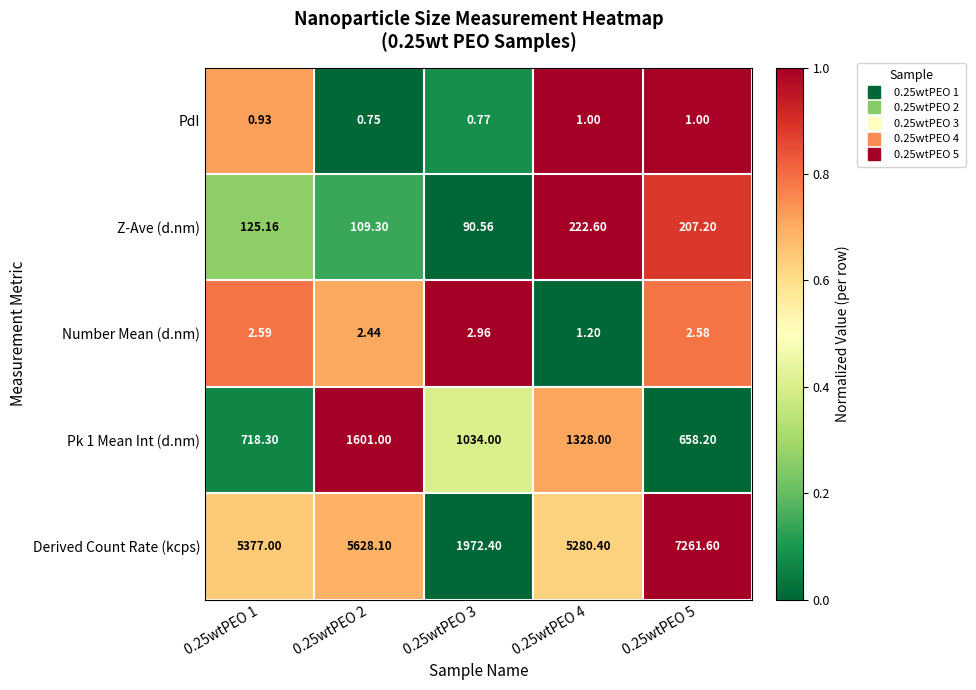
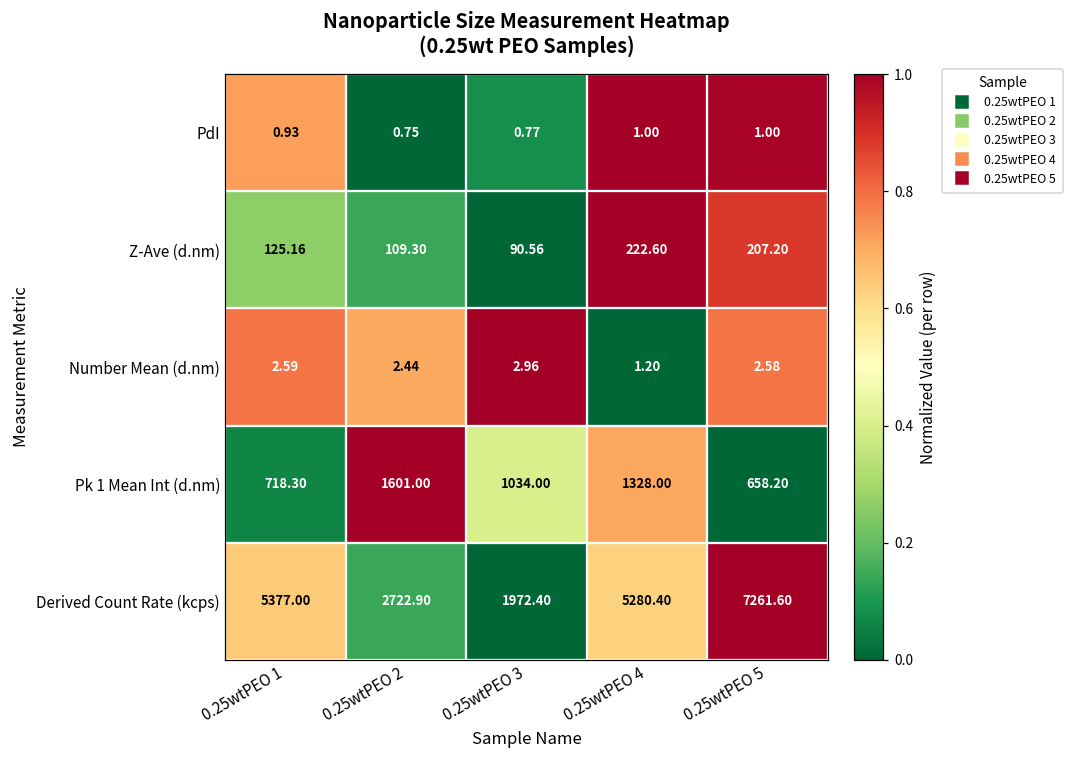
  {
    "PdI": {
      "0.25wtPEO 1": 0.93,
      "0.25wtPEO 2": 0.75,
      "0.25wtPEO 3": 0.77,
      "0.25wtPEO 4": 1.00,
      "0.25wtPEO 5": 1.00
    },
    "Z-Ave (d.nm)": {
      "0.25wtPEO 1": 125.16,
      "0.25wtPEO 2": 109.30,
      "0.25wtPEO 3": 90.56,
      "0.25wtPEO 4": 222.60,
      "0.25wtPEO 5": 207.20
    },
    "Number Mean (d.nm)": {
      "0.25wtPEO 1": 2.59,
      "0.25wtPEO 2": 2.44,
      "0.25wtPEO 3": 2.96,
      "0.25wtPEO 4": 1.20,
      "0.25wtPEO 5": 2.58
    },
    "Pk 1 Mean Int (d.nm)": {
      "0.25wtPEO 1": 718.30,
      "0.25wtPEO 2": 1601.00,
      "0.25wtPEO 3": 1034.00,
      "0.25wtPEO 4": 1328.00,
      "0.25wtPEO 5": 658.20
    },
    "Derived Count Rate (kcps)": {
      "0.25wtPEO 1": 5377.00,
-     "0.25wtPEO 2": 5628.10,
+     "0.25wtPEO 2": 2722.90,
      "0.25wtPEO 3": 1972.40,
      "0.25wtPEO 4": 5280.40,
      "0.25wtPEO 5": 7261.60
    }
  }
